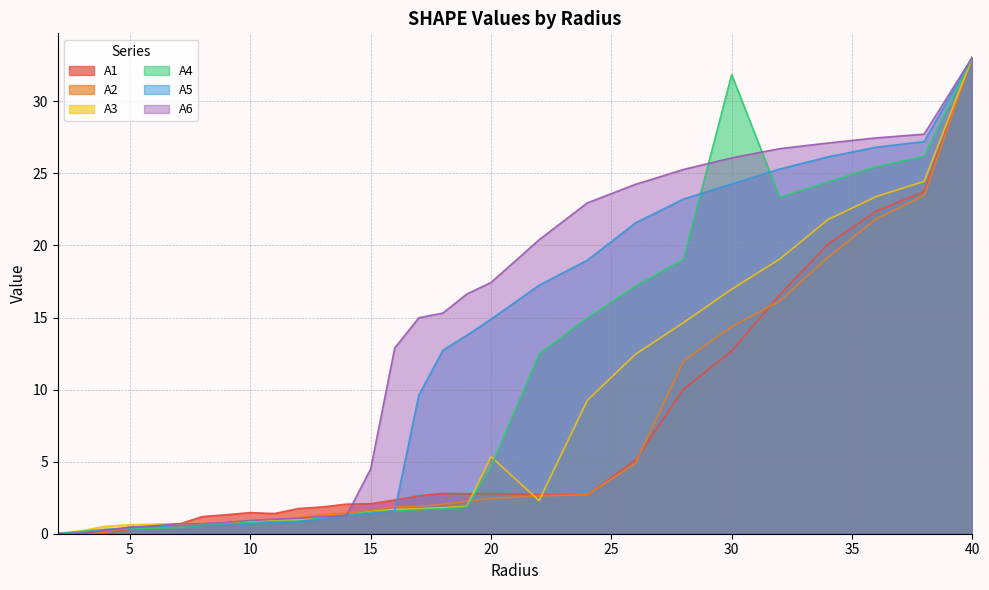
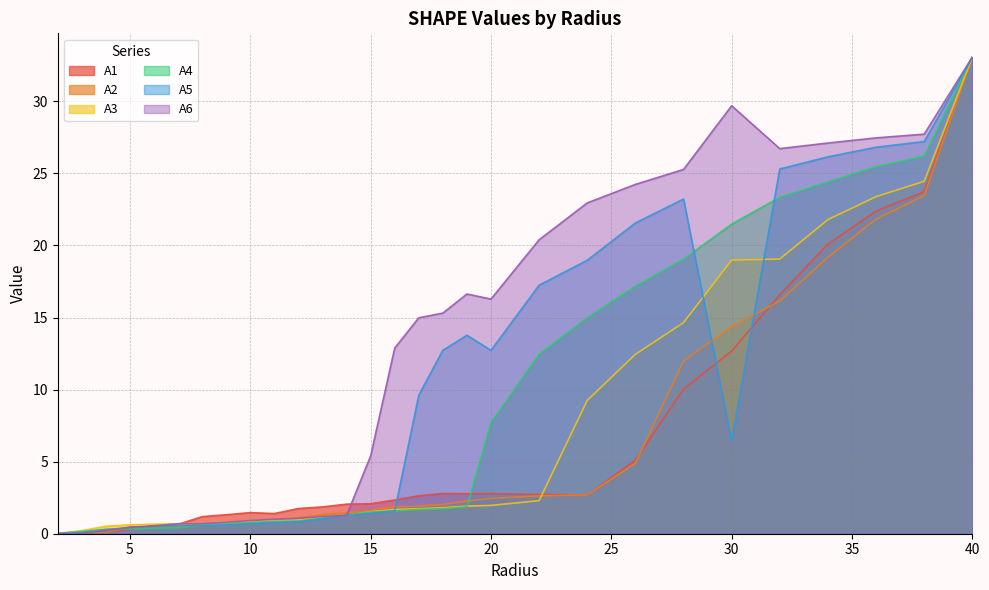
  {
    "A3": {
-     "20": 5.3,
-     "30": 17.0
+     "20": 2.0,
+     "30": 19.0
    },
    "A4": {
-     "20": 4.6,
-     "30": 31.9
+     "20": 7.7,
+     "30": 21.5
    },
    "A5": {
-     "20": 14.9,
-     "30": 24.3
+     "20": 12.7,
+     "30": 6.4
    },
    "A6": {
-     "15": 4.5,
-     "20": 17.4,
-     "30": 26.1
+     "15": 5.4,
+     "20": 16.3,
+     "30": 29.7
    }
  }
